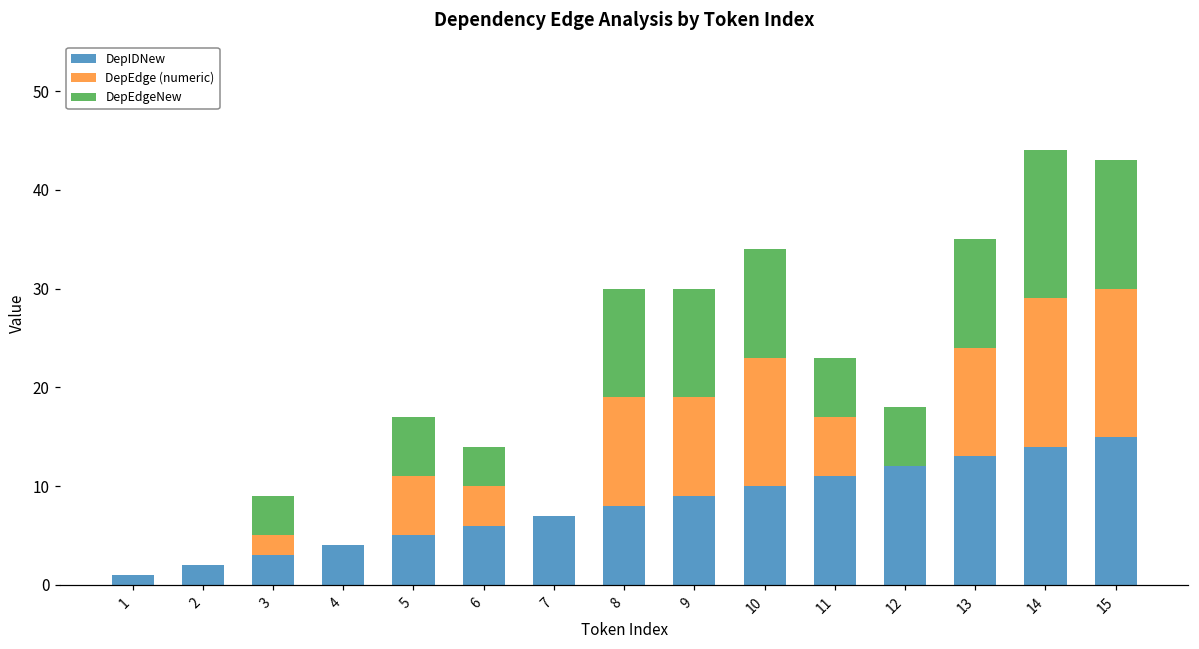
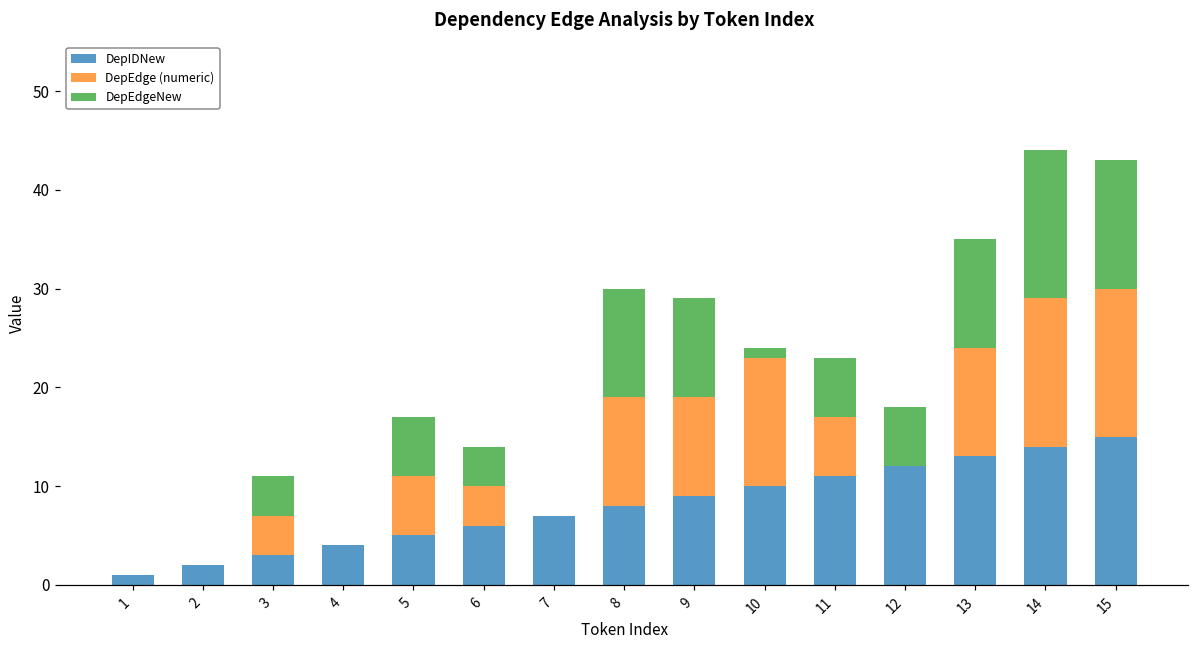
  {
    "DepIDNew": {
      "1": 1,
      "2": 2,
      "3": 3,
      "4": 4,
      "5": 5,
      "6": 6,
      "7": 7,
      "8": 8,
      "9": 9,
      "10": 10,
      "11": 11,
      "12": 12,
      "13": 13,
      "14": 14,
      "15": 15
    },
    "DepEdge (numeric)": {
      "1": 0,
      "2": 0,
-     "3": 2,
+     "3": 4,
      "4": 0,
      "5": 6,
      "6": 4,
      "7": 0,
      "8": 11,
      "9": 10,
      "10": 13,
      "11": 6,
      "12": 0,
      "13": 11,
      "14": 15,
      "15": 15
    },
    "DepEdgeNew": {
      "1": 0,
      "2": 0,
      "3": 4,
      "4": 0,
      "5": 6,
      "6": 4,
      "7": 0,
      "8": 11,
-     "9": 11,
-     "10": 11,
+     "9": 10,
+     "10": 1,
      "11": 6,
      "12": 6,
      "13": 11,
      "14": 15,
      "15": 13
    }
  }
